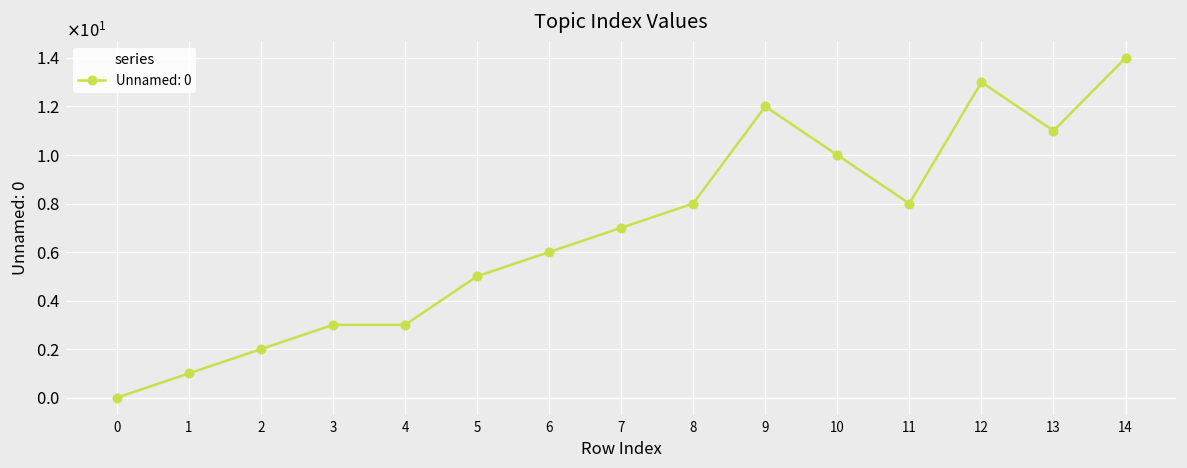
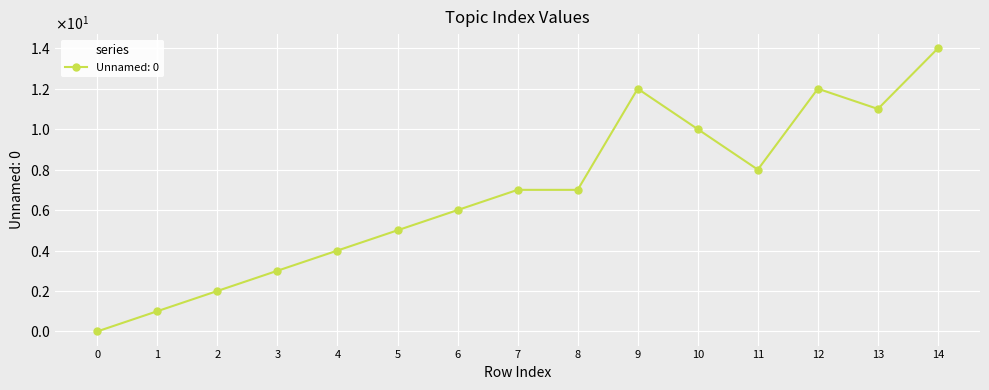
  {
    "0": 0,
    "1": 1,
    "2": 2,
    "3": 3,
-   "4": 3,
+   "4": 4,
    "5": 5,
    "6": 6,
    "7": 7,
-   "8": 8,
+   "8": 7,
    "9": 12,
    "10": 10,
    "11": 8,
-   "12": 13,
+   "12": 12,
    "13": 11,
    "14": 14
  }
